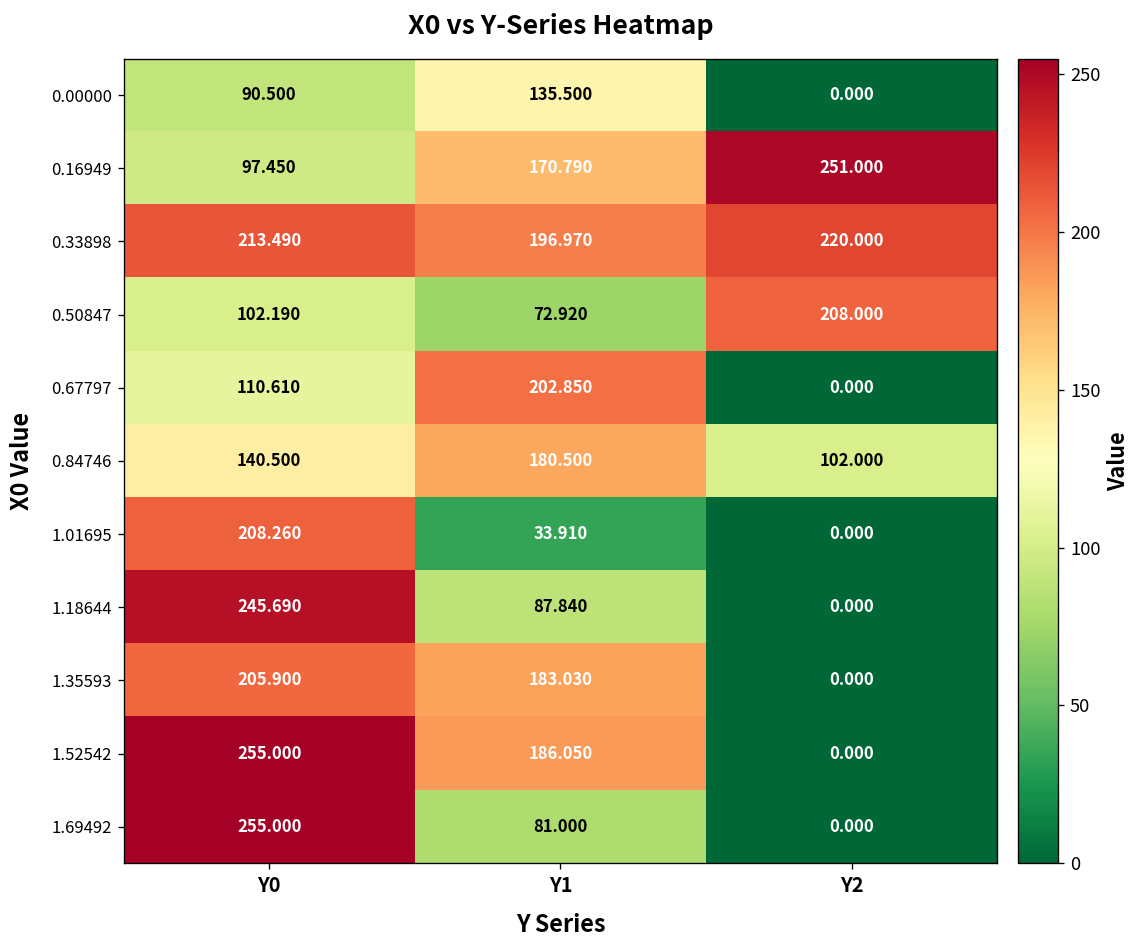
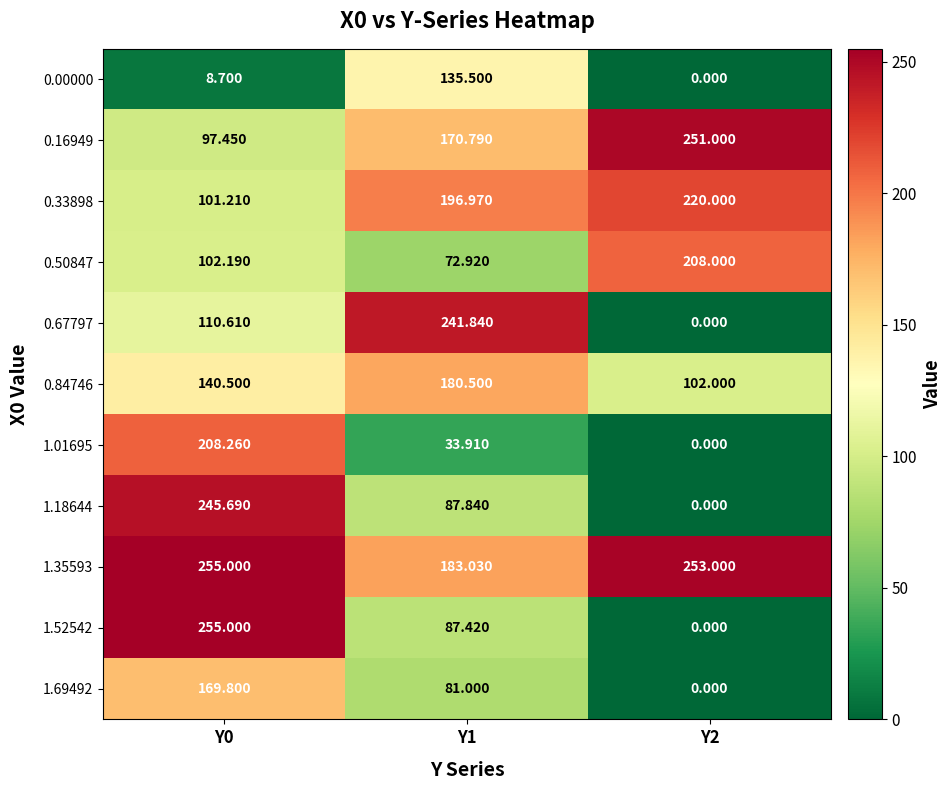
  {
    "0.00000": {
-     "Y0": 90.500,
+     "Y0": 8.700,
      "Y1": 135.500,
      "Y2": 0.000
    },
    "0.16949": {
      "Y0": 97.450,
      "Y1": 170.790,
      "Y2": 251.000
    },
    "0.33898": {
-     "Y0": 213.490,
+     "Y0": 101.210,
      "Y1": 196.970,
      "Y2": 220.000
    },
    "0.50847": {
      "Y0": 102.190,
      "Y1": 72.920,
      "Y2": 208.000
    },
    "0.67797": {
      "Y0": 110.610,
-     "Y1": 202.850,
+     "Y1": 241.840,
      "Y2": 0.000
    },
    "0.84746": {
      "Y0": 140.500,
      "Y1": 180.500,
      "Y2": 102.000
    },
    "1.01695": {
      "Y0": 208.260,
      "Y1": 33.910,
      "Y2": 0.000
    },
    "1.18644": {
      "Y0": 245.690,
      "Y1": 87.840,
      "Y2": 0.000
    },
    "1.35593": {
-     "Y0": 205.900,
+     "Y0": 255.000,
      "Y1": 183.030,
-     "Y2": 0.000
+     "Y2": 253.000
    },
    "1.52542": {
      "Y0": 255.000,
-     "Y1": 186.050,
+     "Y1": 87.420,
      "Y2": 0.000
    },
    "1.69492": {
-     "Y0": 255.000,
+     "Y0": 169.800,
      "Y1": 81.000,
      "Y2": 0.000
    }
  }
